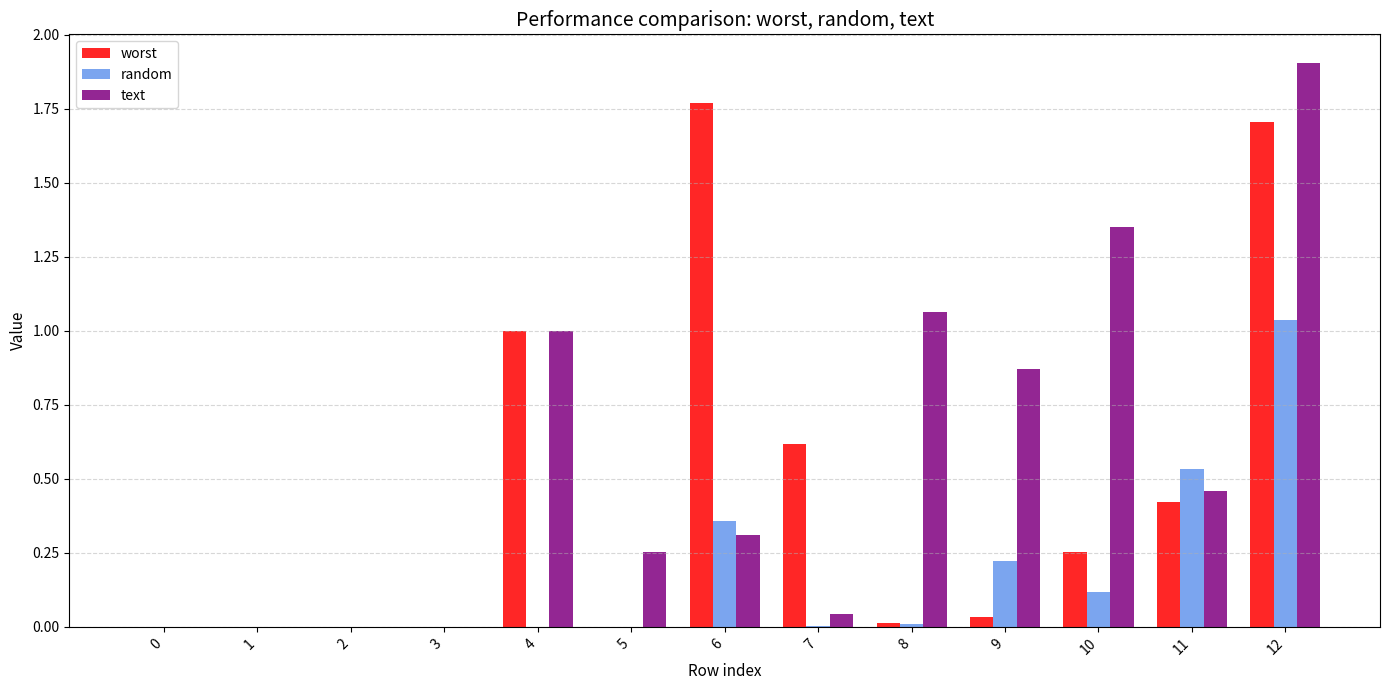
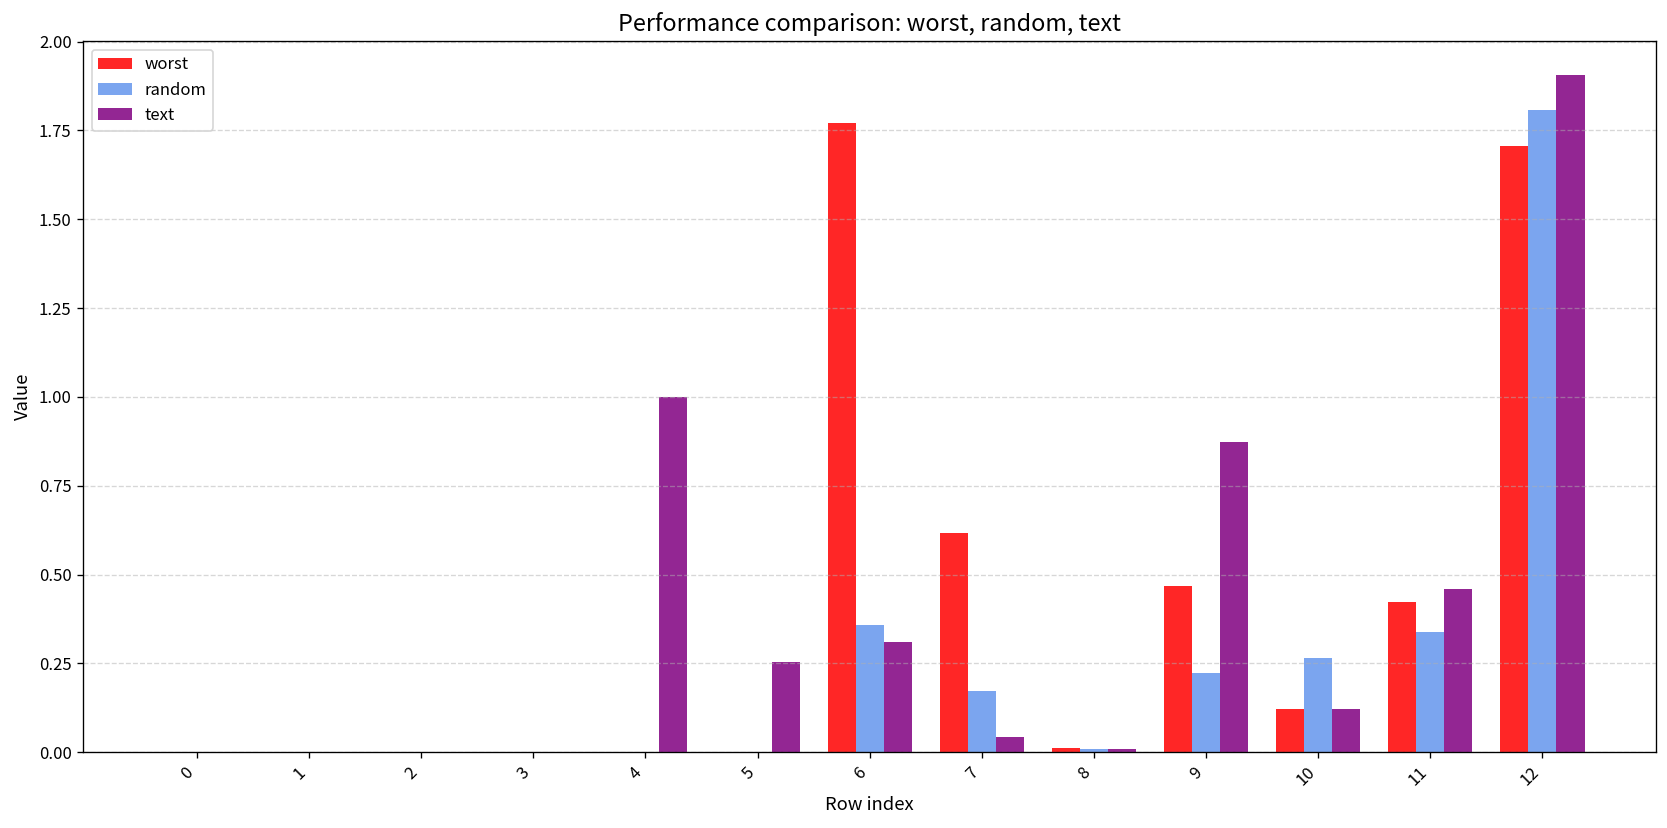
  {
    "worst": {
-     "4": 1,
+     "4": 0,
      "6": 1.77,
      "7": 0.62,
      "8": 0.01,
-     "9": 0.03,
-     "10": 0.25,
+     "9": 0.47,
+     "10": 0.12,
      "11": 0.42,
      "12": 1.71
    },
    "random": {
      "6": 0.36,
-     "7": 0.00,
+     "7": 0.17,
      "8": 0.01,
      "9": 0.22,
-     "10": 0.12,
-     "11": 0.53,
-     "12": 1.04
+     "10": 0.27,
+     "11": 0.34,
+     "12": 1.81
    },
    "text": {
      "4": 1.00,
      "5": 0.25,
      "6": 0.31,
      "7": 0.04,
-     "8": 1.06,
+     "8": 0.01,
      "9": 0.87,
-     "10": 1.35,
+     "10": 0.12,
      "11": 0.46,
      "12": 1.91
    }
  }
